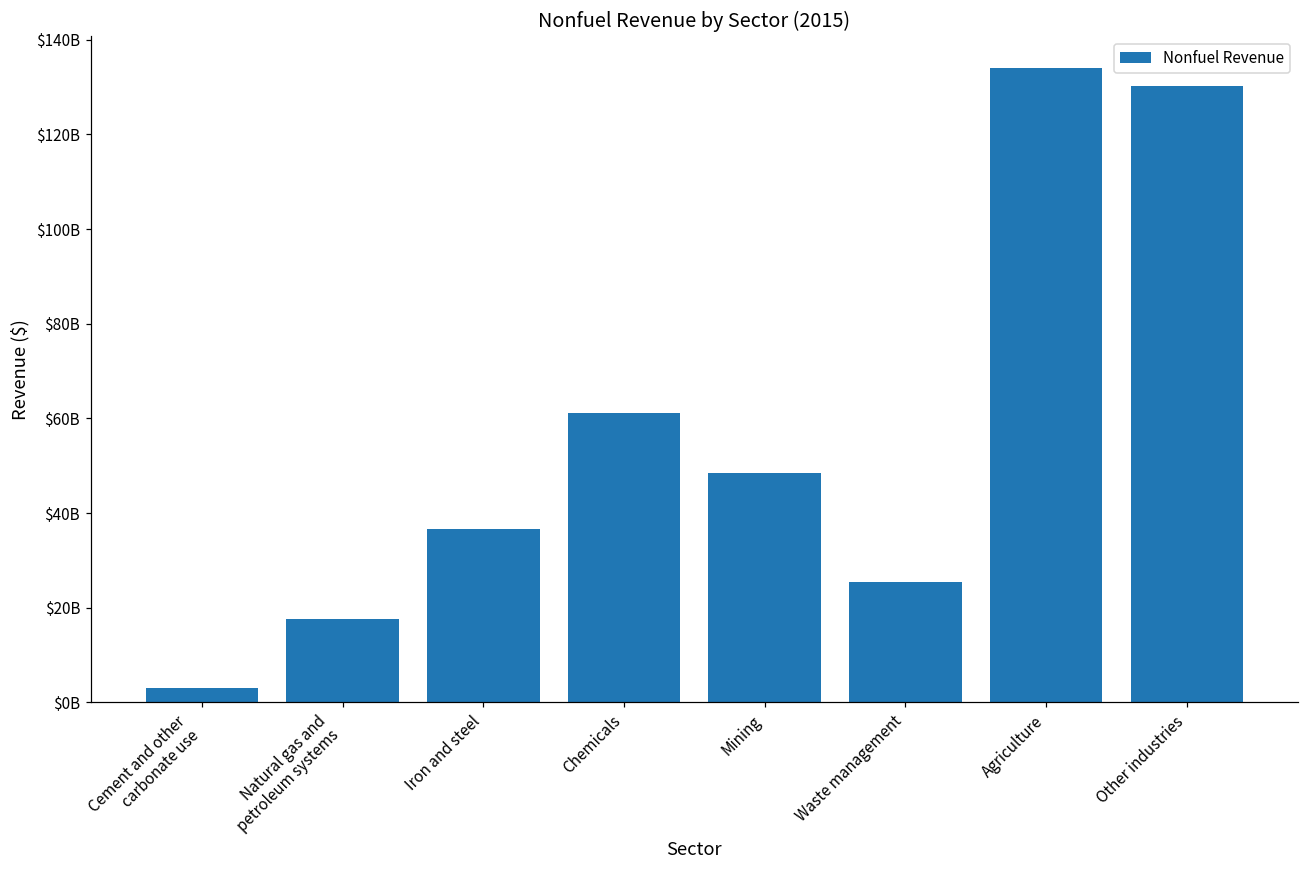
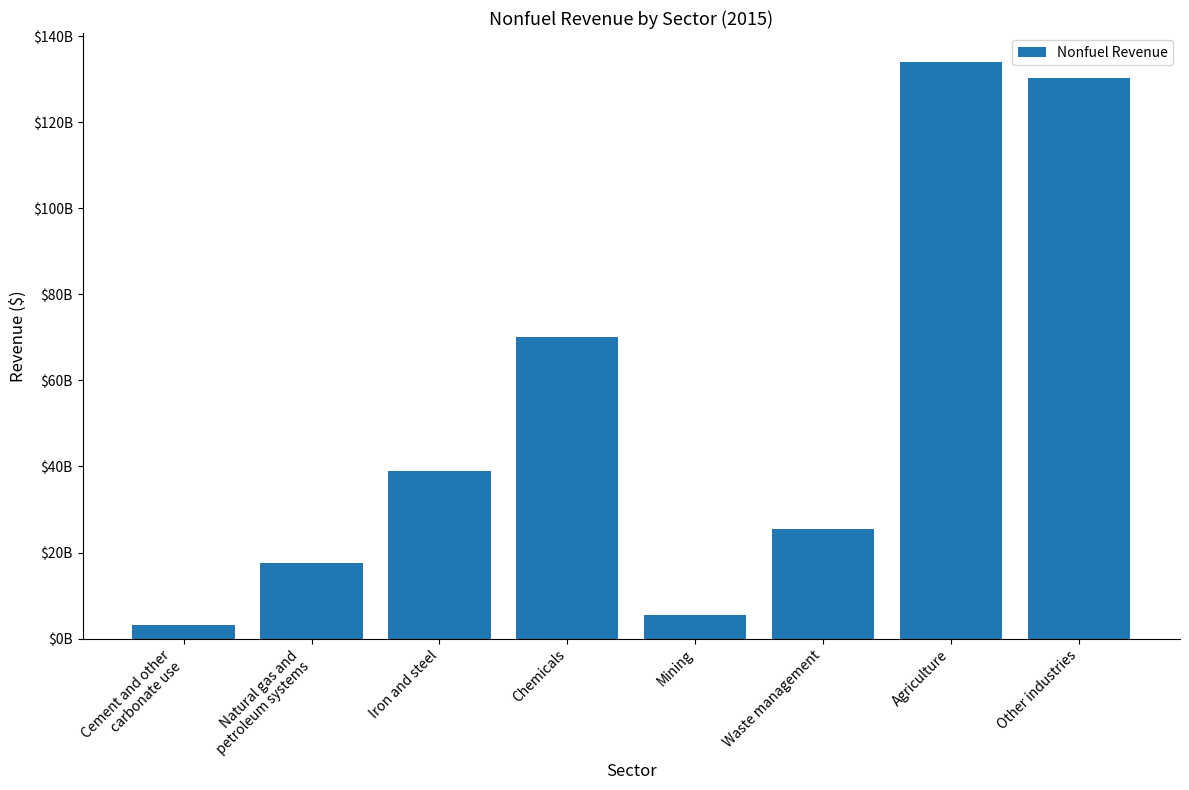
  {
    "Cement and other carbonate use": "$3000000000",
    "Natural gas and petroleum systems": "$18000000000",
-   "Iron and steel": "$37000000000",
-   "Chemicals": "$61000000000",
-   "Mining": "$48000000000",
+   "Iron and steel": "$39000000000",
+   "Chemicals": "$70000000000",
+   "Mining": "$5000000000",
    "Waste management": "$26000000000",
    "Agriculture": "$134000000000",
    "Other industries": "$130000000000"
  }
